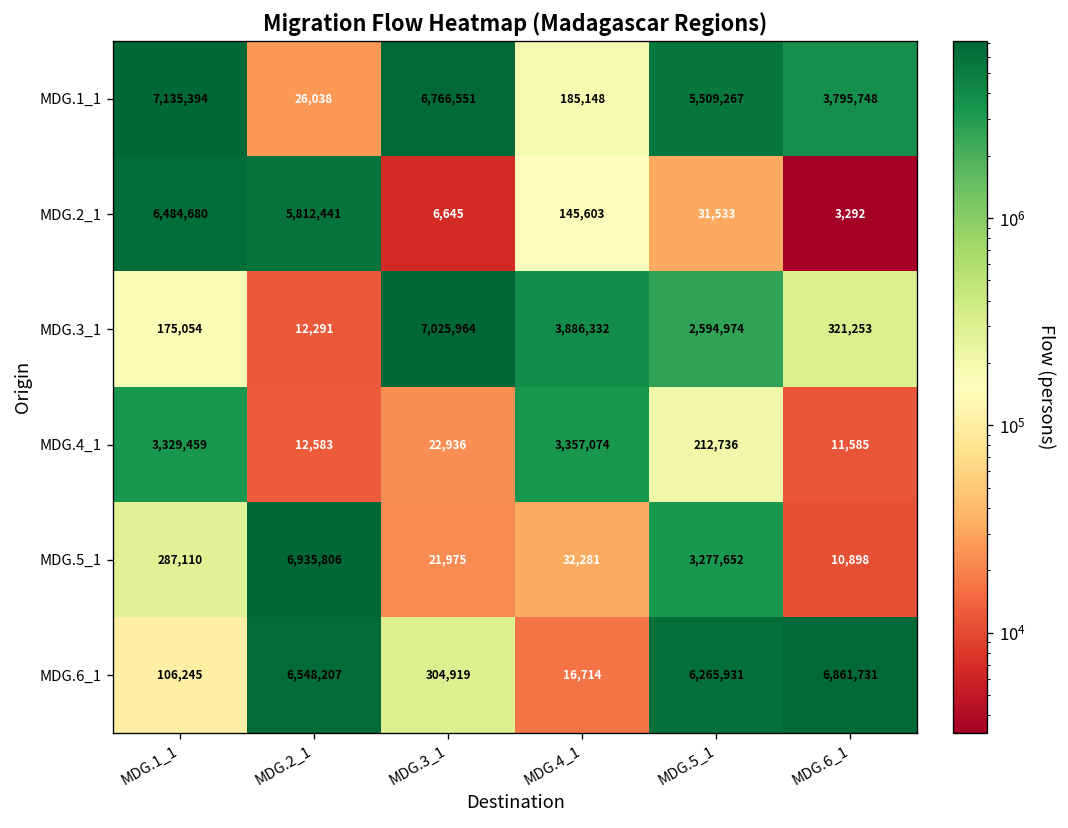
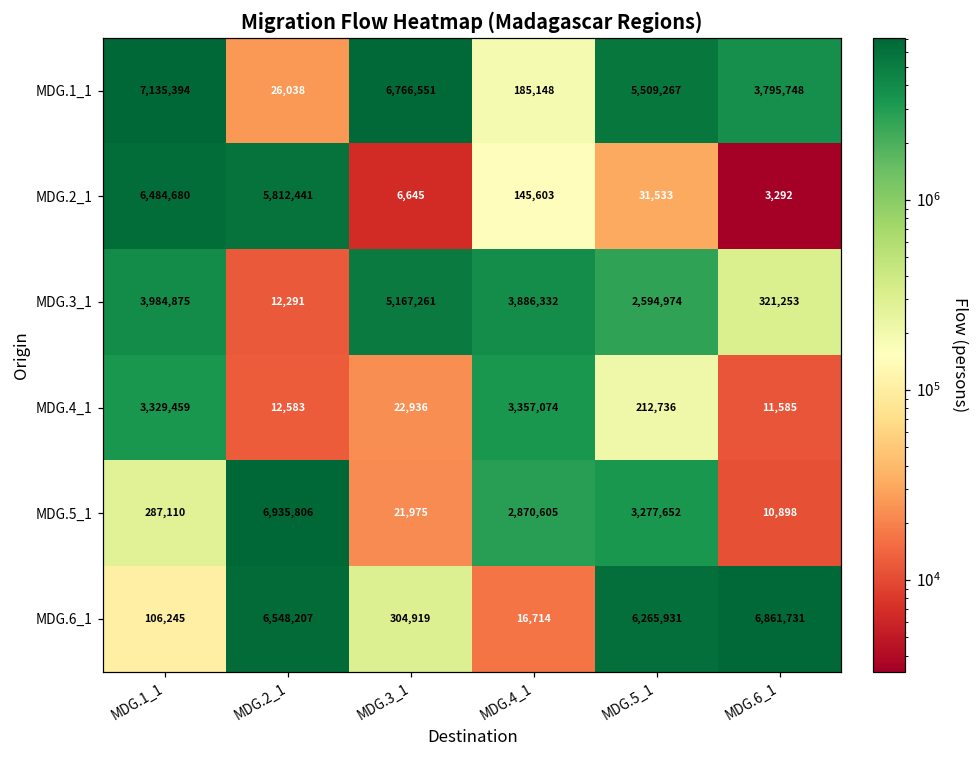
  {
    "MDG.1_1": {
      "MDG.1_1": "7,135,394",
      "MDG.2_1": "26,038",
      "MDG.3_1": "6,766,551",
      "MDG.4_1": "185,148",
      "MDG.5_1": "5,509,267",
      "MDG.6_1": "3,795,748"
    },
    "MDG.2_1": {
      "MDG.1_1": "6,484,680",
      "MDG.2_1": "5,812,441",
      "MDG.3_1": "6,645",
      "MDG.4_1": "145,603",
      "MDG.5_1": "31,533",
      "MDG.6_1": "3,292"
    },
    "MDG.3_1": {
-     "MDG.1_1": "175,054",
+     "MDG.1_1": "3,984,875",
      "MDG.2_1": "12,291",
-     "MDG.3_1": "7,025,964",
+     "MDG.3_1": "5,167,261",
      "MDG.4_1": "3,886,332",
      "MDG.5_1": "2,594,974",
      "MDG.6_1": "321,253"
    },
    "MDG.4_1": {
      "MDG.1_1": "3,329,459",
      "MDG.2_1": "12,583",
      "MDG.3_1": "22,936",
      "MDG.4_1": "3,357,074",
      "MDG.5_1": "212,736",
      "MDG.6_1": "11,585"
    },
    "MDG.5_1": {
      "MDG.1_1": "287,110",
      "MDG.2_1": "6,935,806",
      "MDG.3_1": "21,975",
-     "MDG.4_1": "32,281",
+     "MDG.4_1": "2,870,605",
      "MDG.5_1": "3,277,652",
      "MDG.6_1": "10,898"
    },
    "MDG.6_1": {
      "MDG.1_1": "106,245",
      "MDG.2_1": "6,548,207",
      "MDG.3_1": "304,919",
      "MDG.4_1": "16,714",
      "MDG.5_1": "6,265,931",
      "MDG.6_1": "6,861,731"
    }
  }
